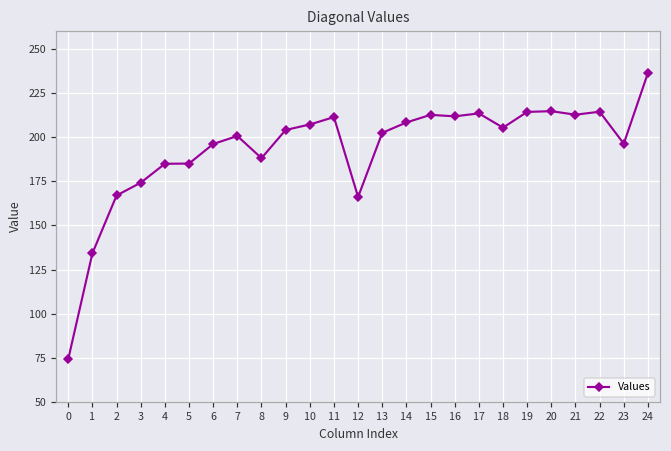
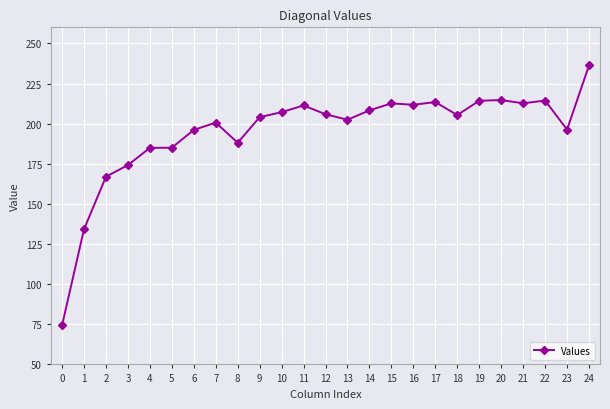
  {
    "0": 74,
    "1": 134,
    "2": 167,
    "3": 174,
    "4": 185,
    "5": 185,
    "6": 196,
    "7": 201,
    "8": 188,
    "9": 204,
    "10": 207,
    "11": 211,
-   "12": 166,
+   "12": 206,
    "13": 202,
    "14": 208,
    "15": 213,
    "16": 212,
    "17": 213,
    "18": 205,
    "19": 214,
    "20": 215,
    "21": 213,
    "22": 214,
    "23": 196,
    "24": 236
  }
